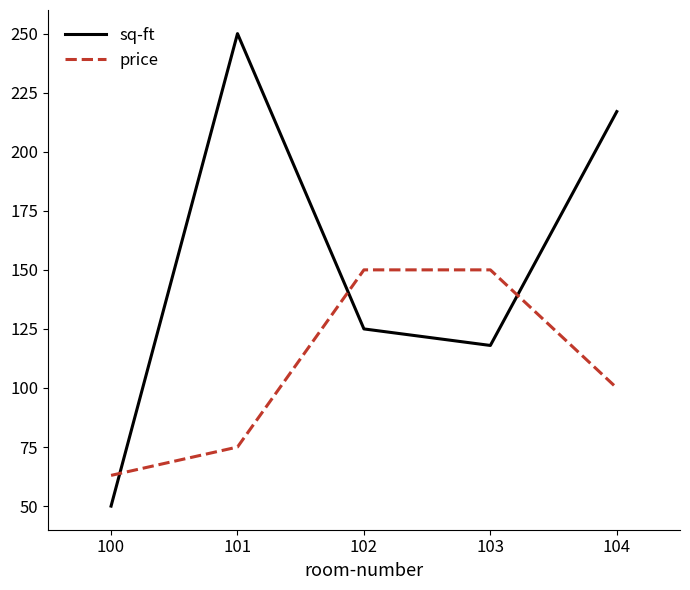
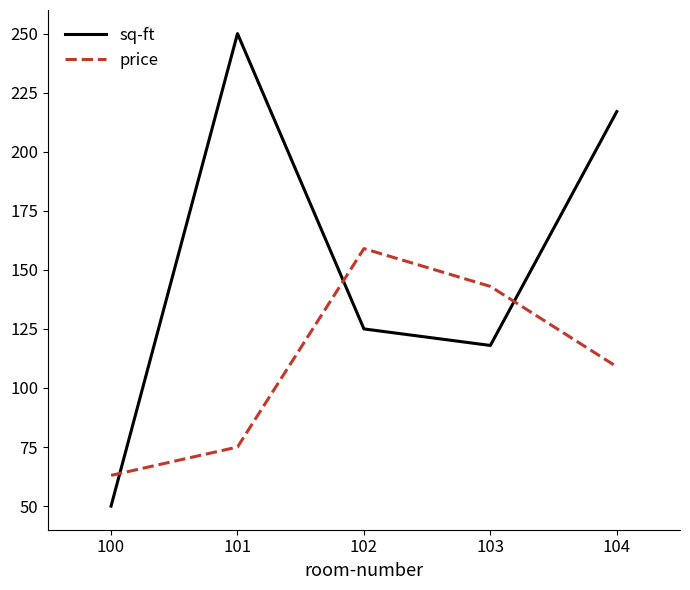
  {
    "sq-ft": {
      "100": 50,
      "101": 250,
      "102": 125,
      "103": 118,
      "104": 217
    },
    "price": {
      "100": 63,
      "101": 75,
-     "102": 150,
-     "103": 150,
-     "104": 100
+     "102": 159,
+     "103": 143,
+     "104": 109
    }
  }
